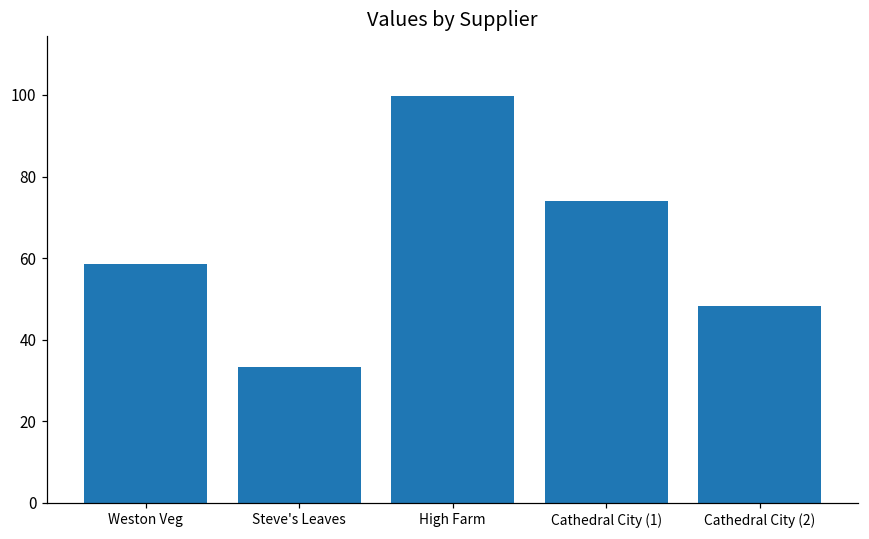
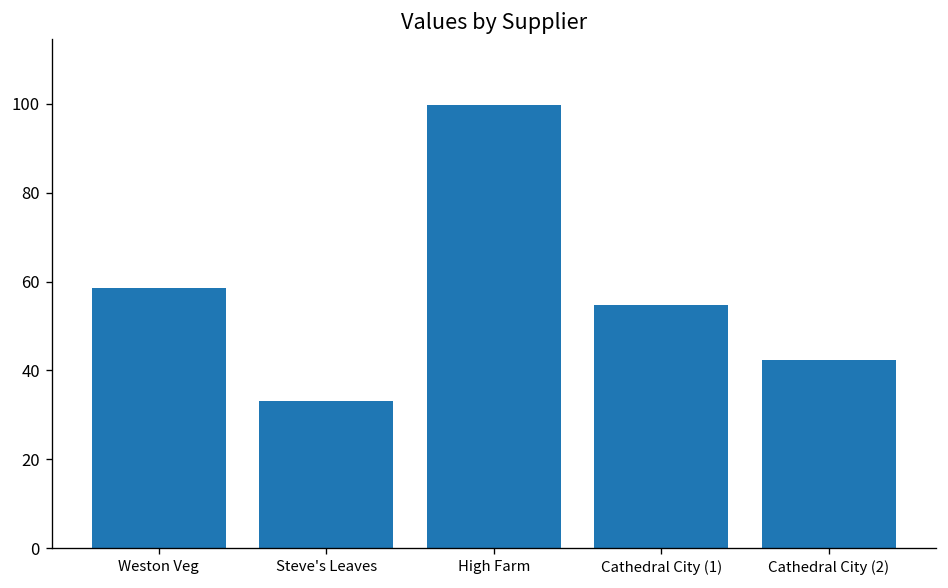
  {
    "Weston Veg": 59,
    "Steve's Leaves": 33,
    "High Farm": 100,
-   "Cathedral City (1)": 74,
-   "Cathedral City (2)": 48
+   "Cathedral City (1)": 55,
+   "Cathedral City (2)": 42
  }
